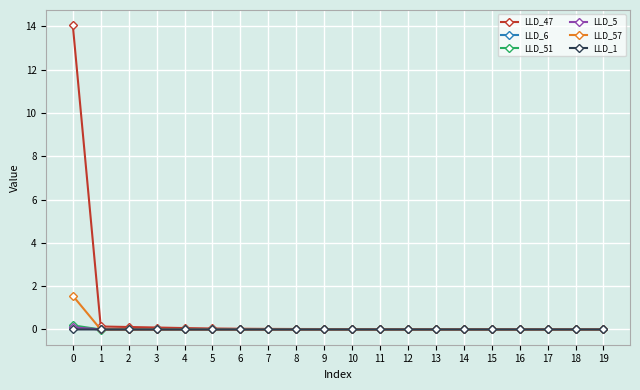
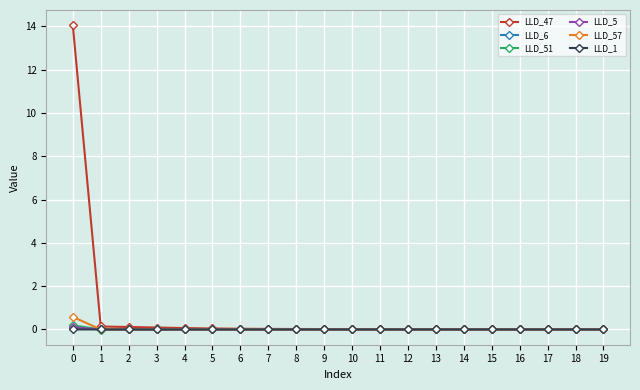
  {
    "LLD_47": {
      "0": 14.1,
      "1": 0.1
    },
    "LLD_57": {
-     "0": 1.6
+     "0": 0.6
    }
  }
